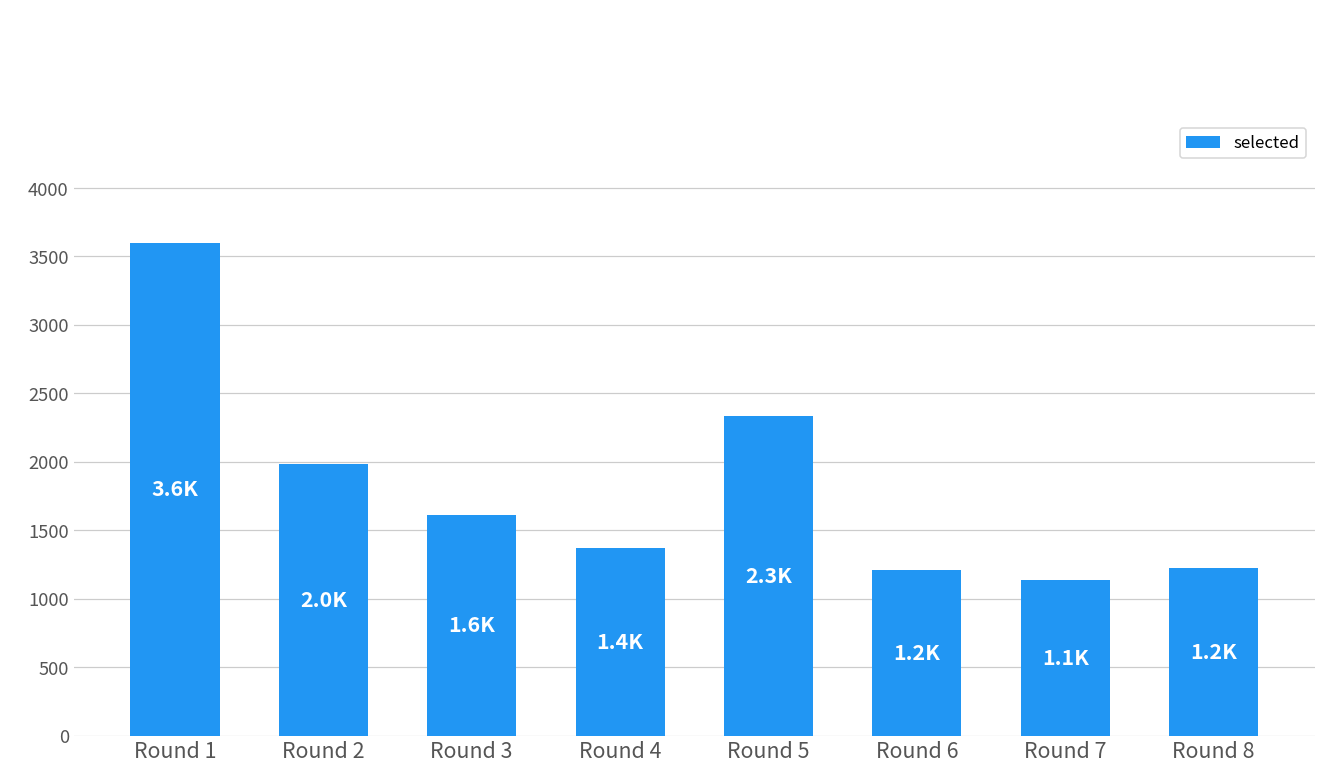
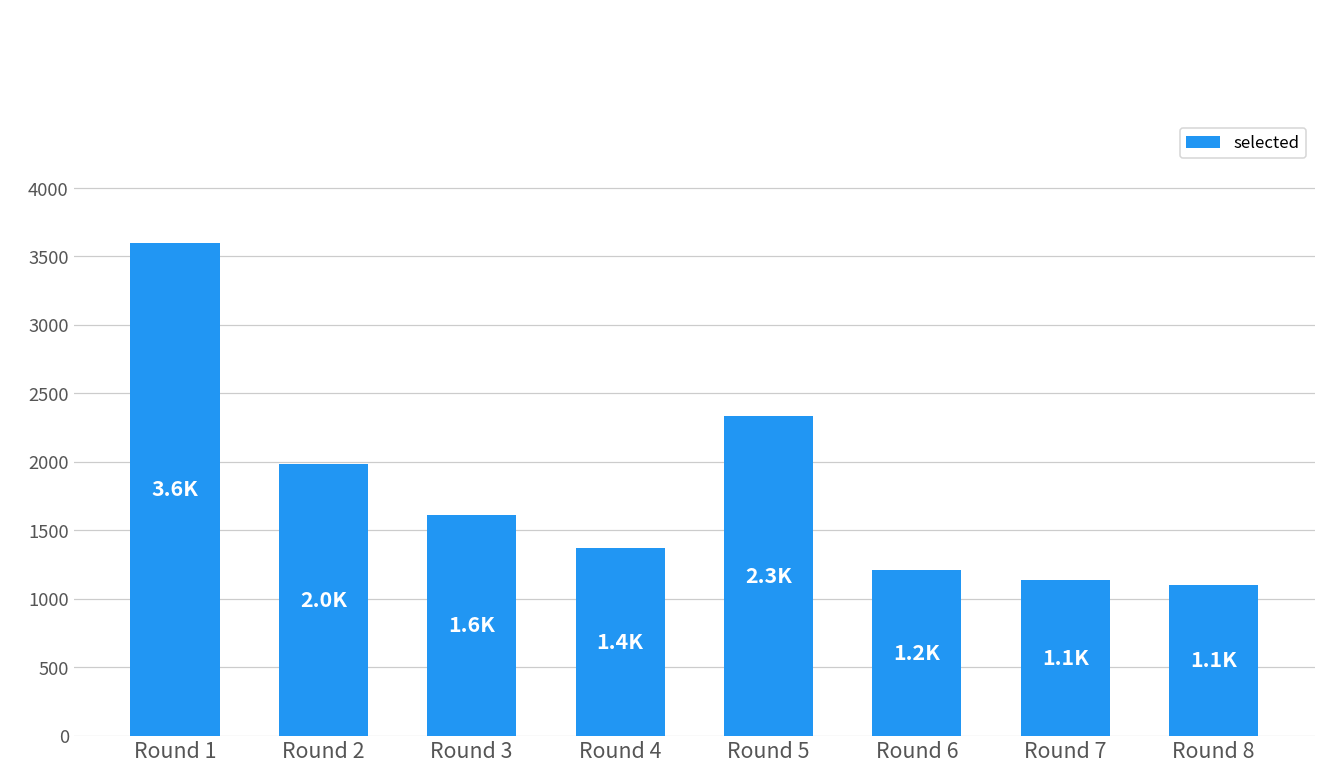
  {
    "Round 1": "3.6K",
    "Round 2": "2.0K",
    "Round 3": "1.6K",
    "Round 4": "1.4K",
    "Round 5": "2.3K",
    "Round 6": "1.2K",
    "Round 7": "1.1K",
-   "Round 8": "1.2K"
+   "Round 8": "1.1K"
  }
